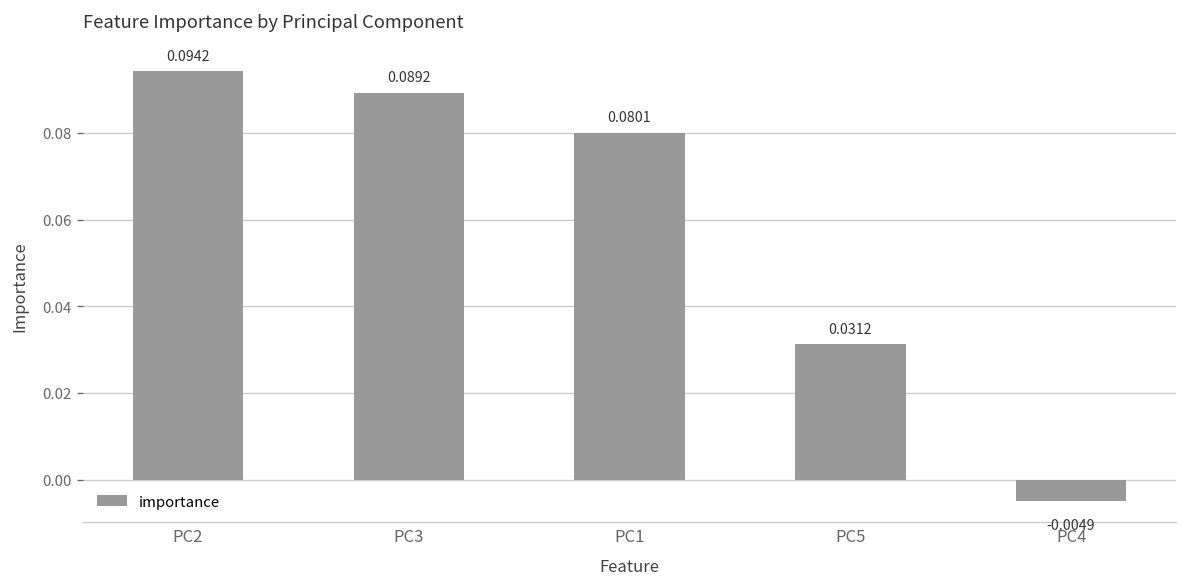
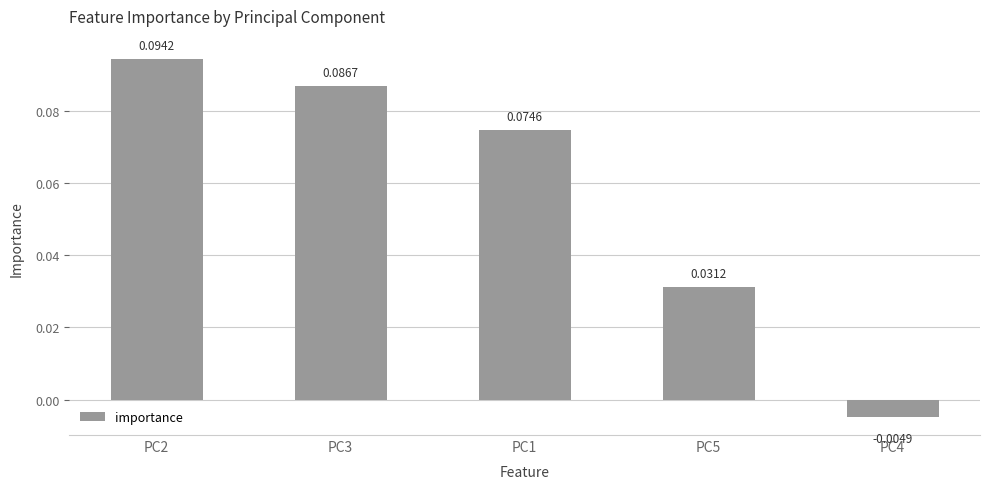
  {
    "PC2": 0.0942,
-   "PC3": 0.0892,
-   "PC1": 0.0801,
+   "PC3": 0.0867,
+   "PC1": 0.0746,
    "PC5": 0.0312,
    "PC4": -0.0049
  }
